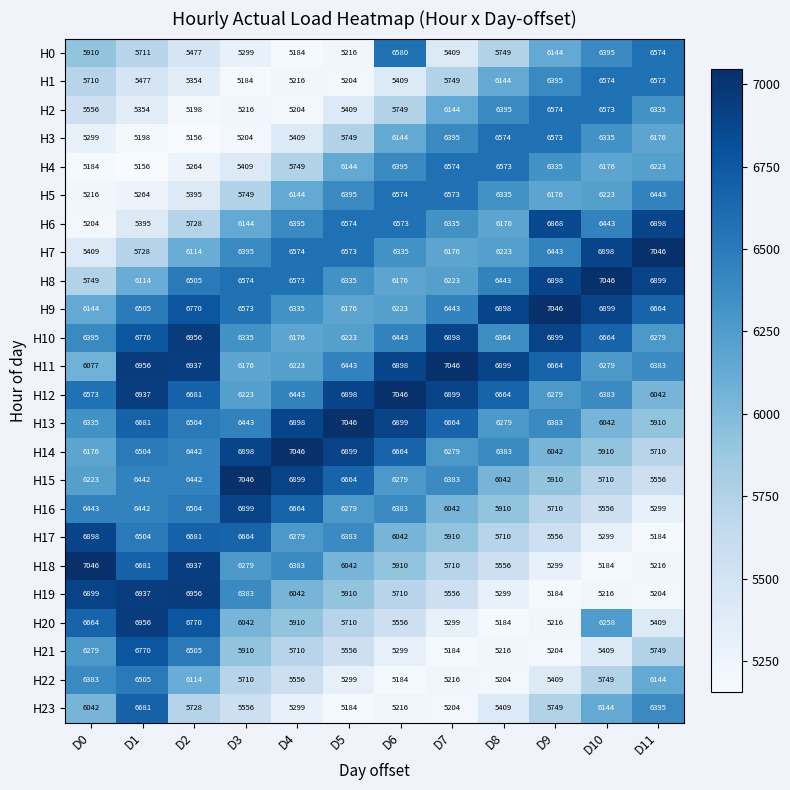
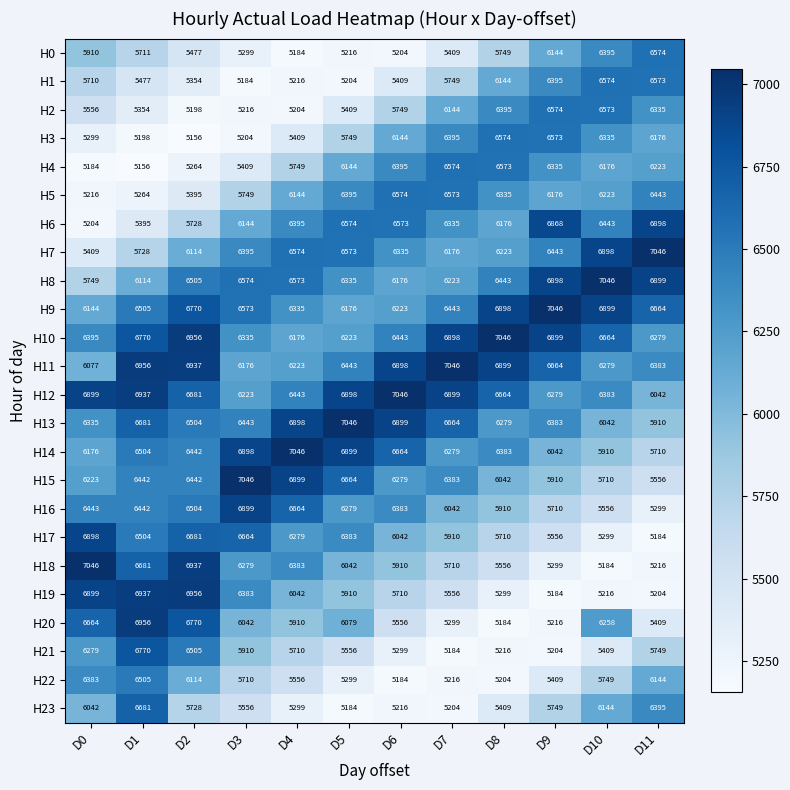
  {
    "H0": {
      "D0": 5910,
      "D1": 5711,
      "D2": 5477,
      "D3": 5299,
      "D4": 5184,
      "D5": 5216,
-     "D6": 6580,
+     "D6": 5204,
      "D7": 5409,
      "D8": 5749,
      "D9": 6144,
      "D10": 6395,
      "D11": 6574
    },
    "H10": {
      "D0": 6395,
      "D1": 6770,
      "D2": 6956,
      "D3": 6335,
      "D4": 6176,
      "D5": 6223,
      "D6": 6443,
      "D7": 6898,
-     "D8": 6364,
+     "D8": 7046,
      "D9": 6899,
      "D10": 6664,
      "D11": 6279
    },
    "H12": {
-     "D0": 6573,
+     "D0": 6899,
      "D1": 6937,
      "D2": 6681,
      "D3": 6223,
      "D4": 6443,
      "D5": 6898,
      "D6": 7046,
      "D7": 6899,
      "D8": 6664,
      "D9": 6279,
      "D10": 6383,
      "D11": 6042
    },
    "H20": {
      "D0": 6664,
      "D1": 6956,
      "D2": 6770,
      "D3": 6042,
      "D4": 5910,
-     "D5": 5710,
+     "D5": 6079,
      "D6": 5556,
      "D7": 5299,
      "D8": 5184,
      "D9": 5216,
      "D10": 6258,
      "D11": 5409
    }
  }
